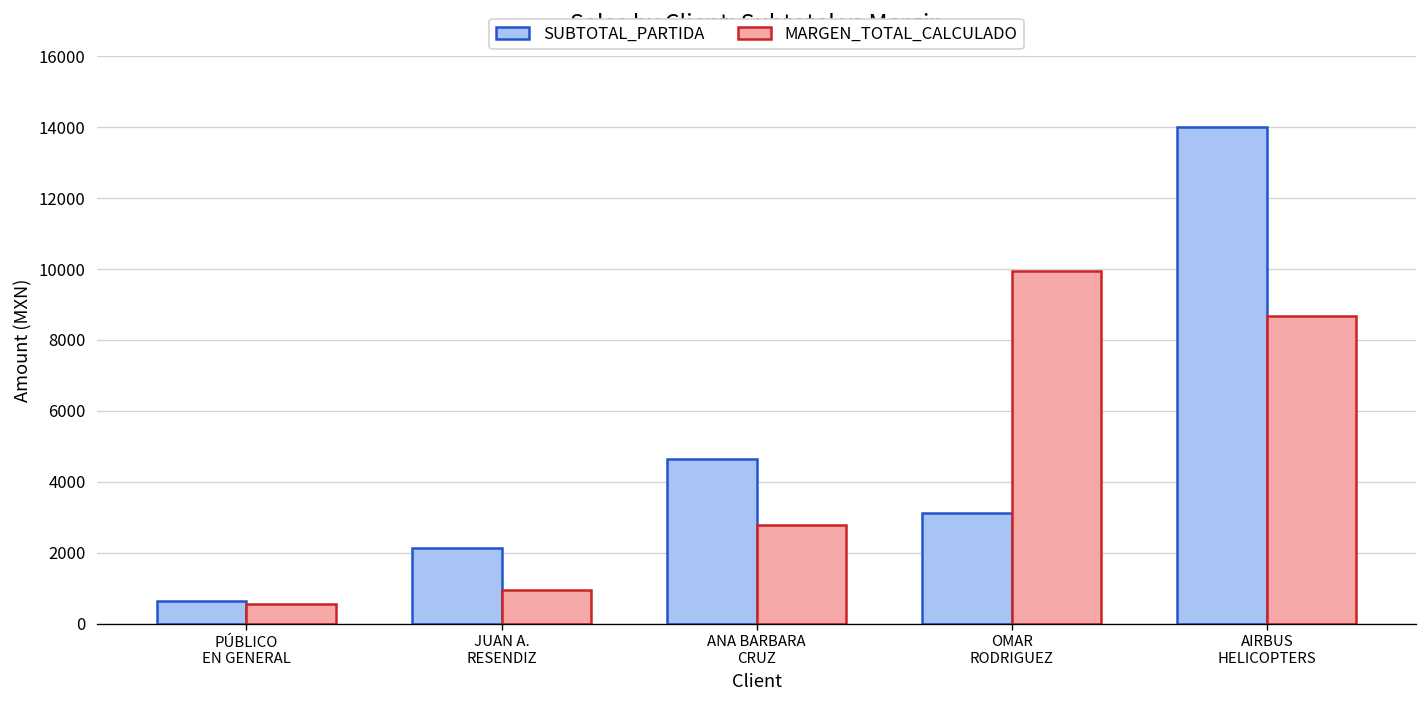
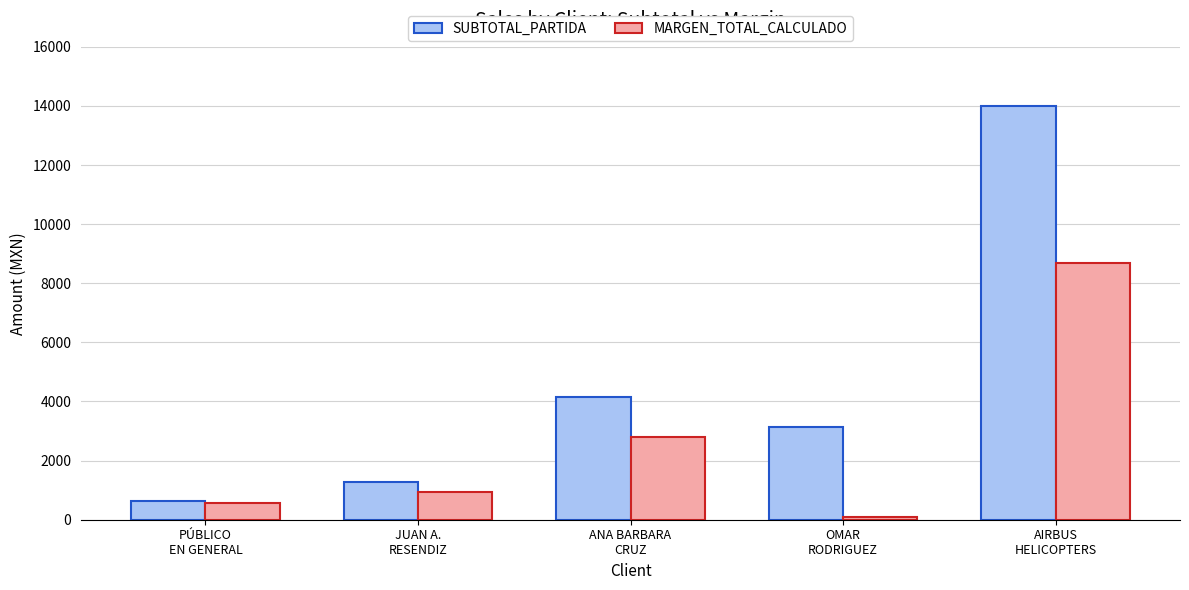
  {
    "SUBTOTAL_PARTIDA": {
      "PÚBLICO EN GENERAL": 600,
-     "JUAN A. RESENDIZ": 2100,
-     "ANA BARBARA CRUZ": 4700,
+     "JUAN A. RESENDIZ": 1300,
+     "ANA BARBARA CRUZ": 4100,
      "OMAR RODRIGUEZ": 3100,
      "AIRBUS HELICOPTERS": 14000
    },
    "MARGEN_TOTAL_CALCULADO": {
      "PÚBLICO EN GENERAL": 600,
      "JUAN A. RESENDIZ": 900,
      "ANA BARBARA CRUZ": 2800,
-     "OMAR RODRIGUEZ": 9900,
+     "OMAR RODRIGUEZ": 100,
      "AIRBUS HELICOPTERS": 8700
    }
  }
